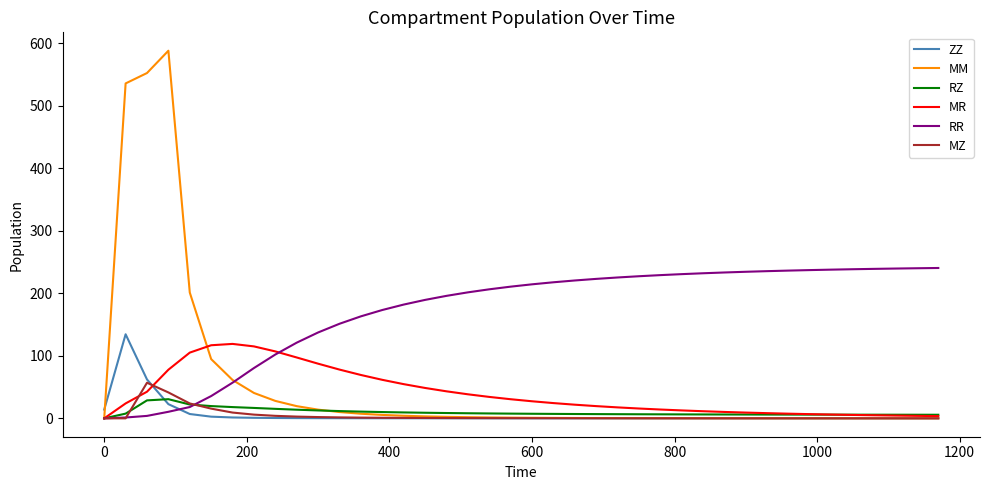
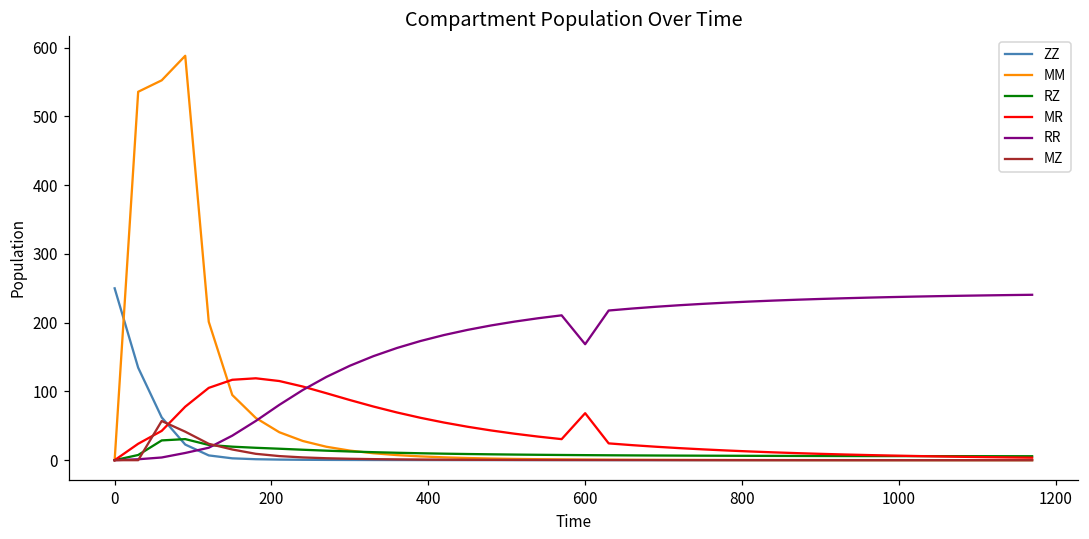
  {
    "ZZ": {
-     "0": 10
+     "0": 250
    },
    "RZ": {
      "600": 10
    },
    "MR": {
-     "600": 30
+     "600": 70
    },
    "RR": {
-     "600": 210
+     "600": 170
    }
  }
